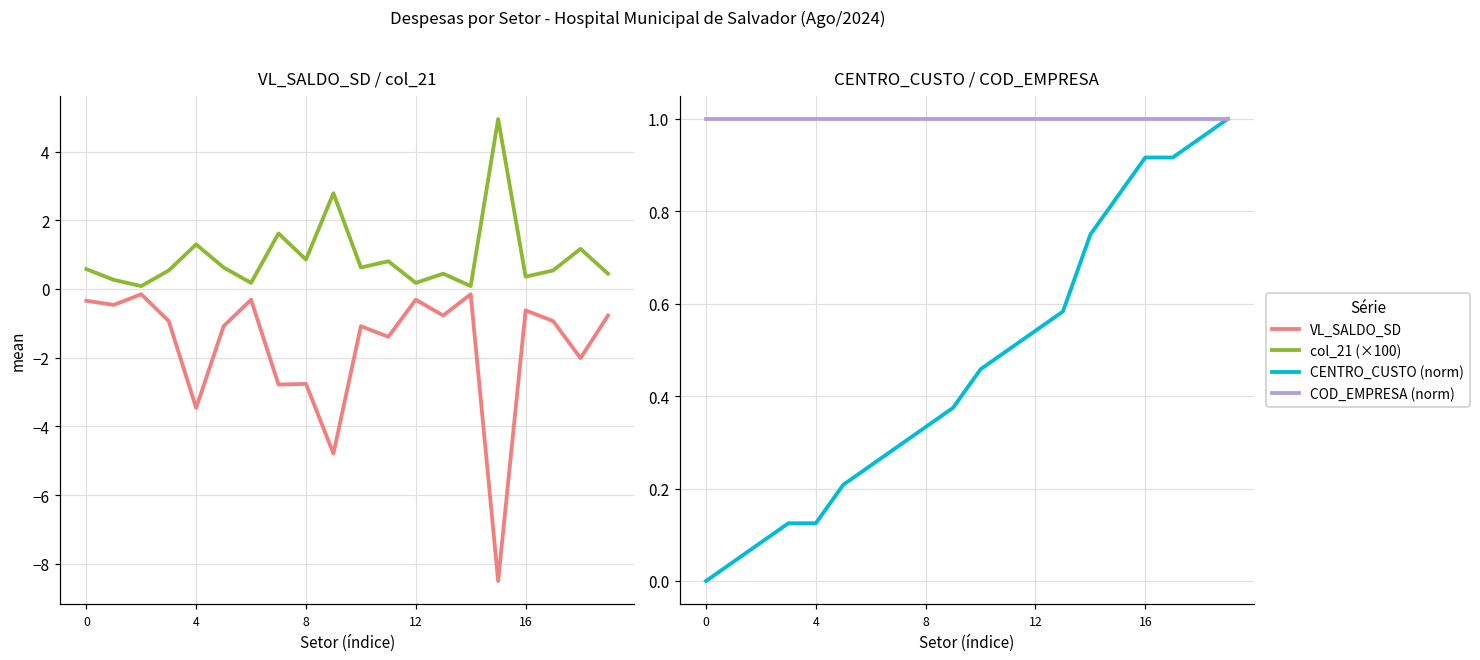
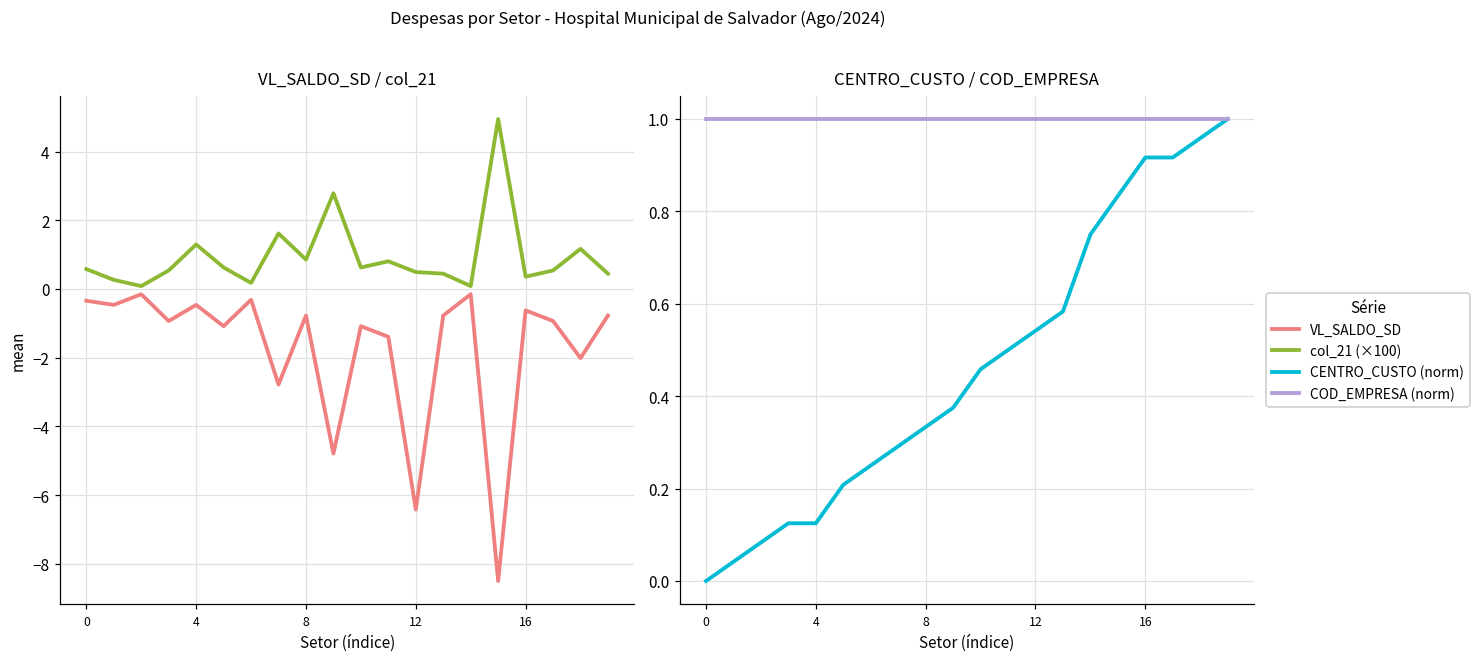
  {
    "VL_SALDO_SD / col_21": {
      "VL_SALDO_SD": {
        "0": -0.3,
-       "4": -3.5,
-       "8": -2.8,
-       "12": -0.3,
+       "4": -0.5,
+       "8": -0.8,
+       "12": -6.4,
        "16": -0.6
      },
      "col_21 (×100)": {
        "0": 0.6,
        "4": 1.3,
        "8": 0.9,
-       "12": 0.2,
+       "12": 0.5,
        "16": 0.4
      }
    },
    "CENTRO_CUSTO / COD_EMPRESA": {
      "CENTRO_CUSTO (norm)": {
        "0": 0.00,
        "4": 0.13,
        "8": 0.33,
        "12": 0.54,
        "16": 0.92
      },
      "COD_EMPRESA (norm)": {
        "0": 1.00,
        "4": 1.00,
        "8": 1.00,
        "12": 1.00,
        "16": 1.00
      }
    }
  }
